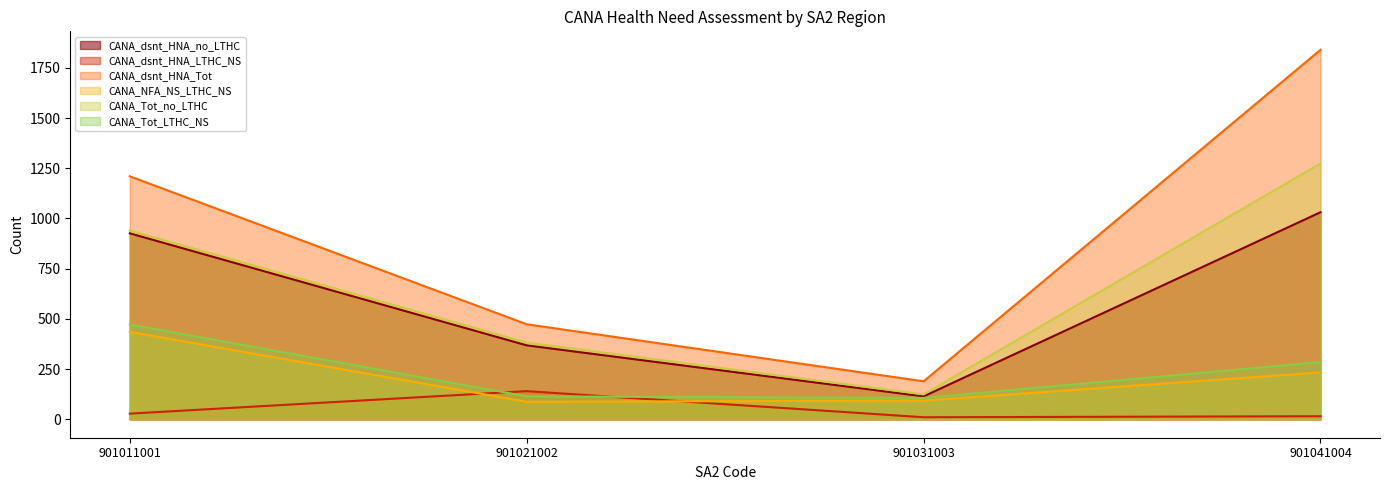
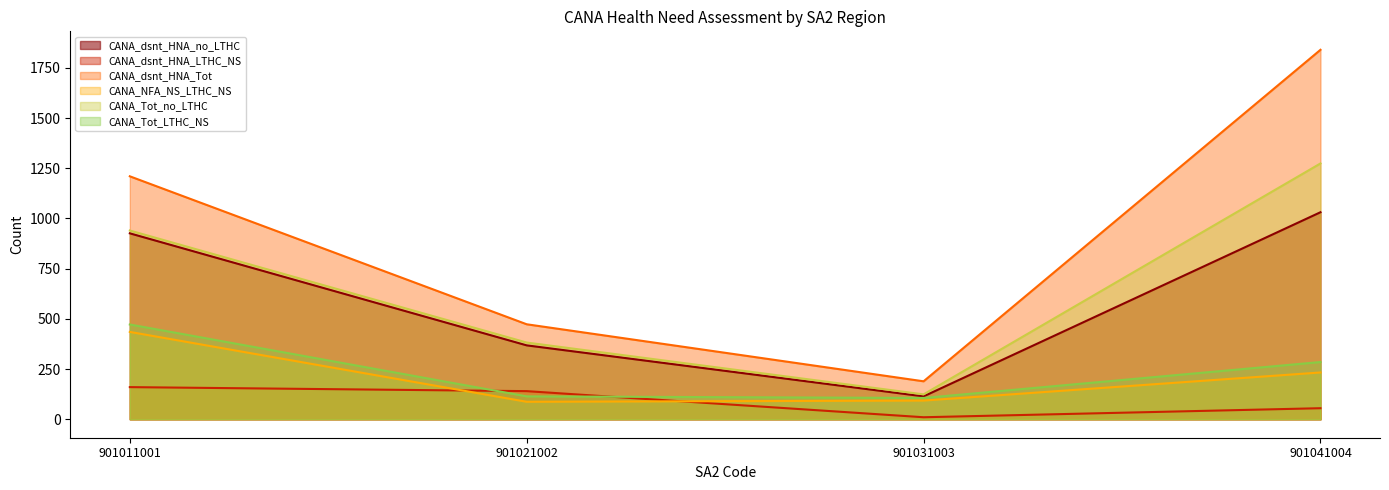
  {
    "CANA_dsnt_HNA_no_LTHC": {
      "901011001": 930,
      "901021002": 370,
      "901041004": 1030
    },
    "CANA_dsnt_HNA_LTHC_NS": {
-     "901011001": 30,
+     "901011001": 160,
      "901021002": 140,
      "901031003": 10,
-     "901041004": 20
+     "901041004": 60
    }
  }
